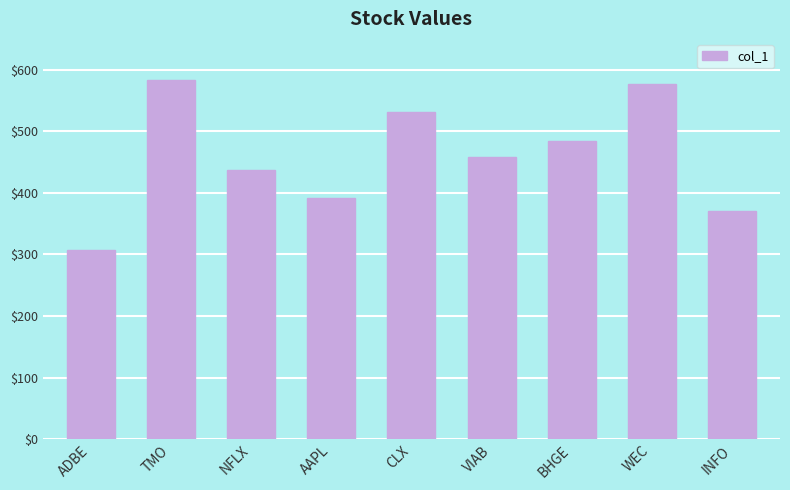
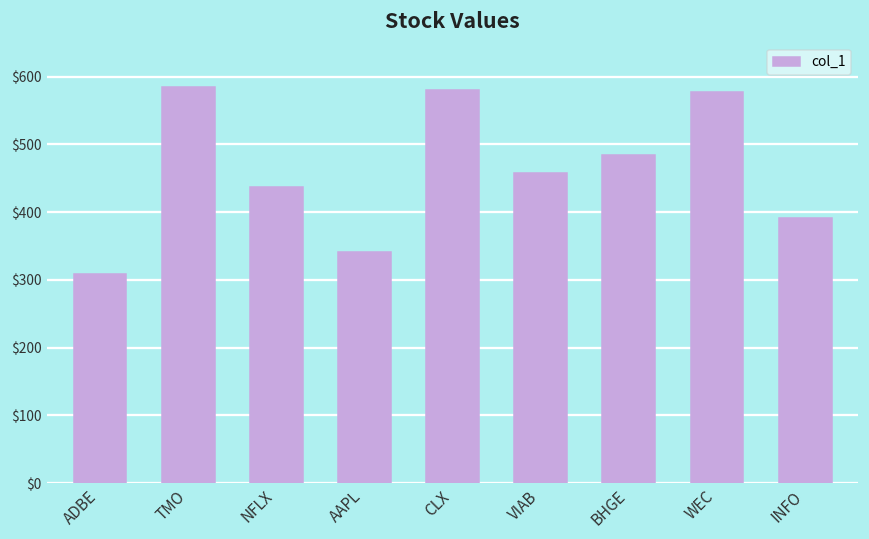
  {
    "ADBE": "$310",
    "TMO": "$580",
    "NFLX": "$440",
-   "AAPL": "$390",
-   "CLX": "$530",
+   "AAPL": "$340",
+   "CLX": "$580",
    "VIAB": "$460",
    "BHGE": "$490",
    "WEC": "$580",
-   "INFO": "$370"
+   "INFO": "$390"
  }
